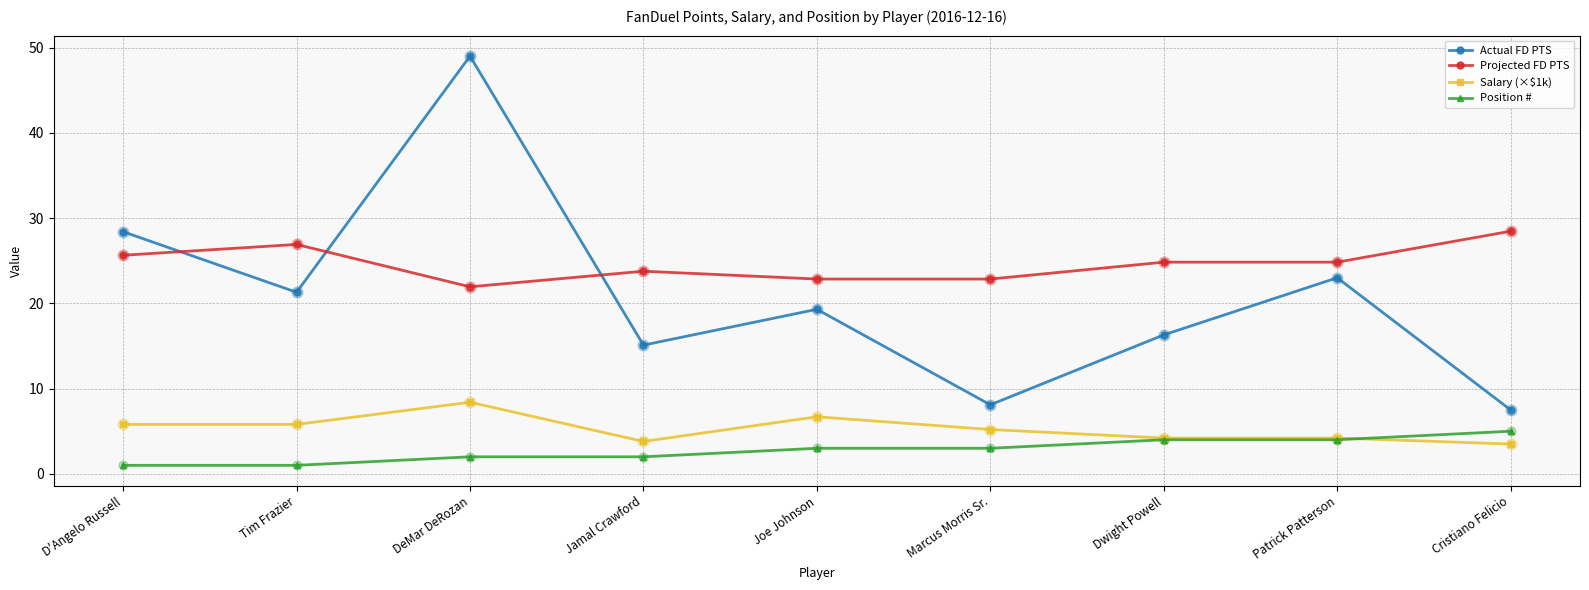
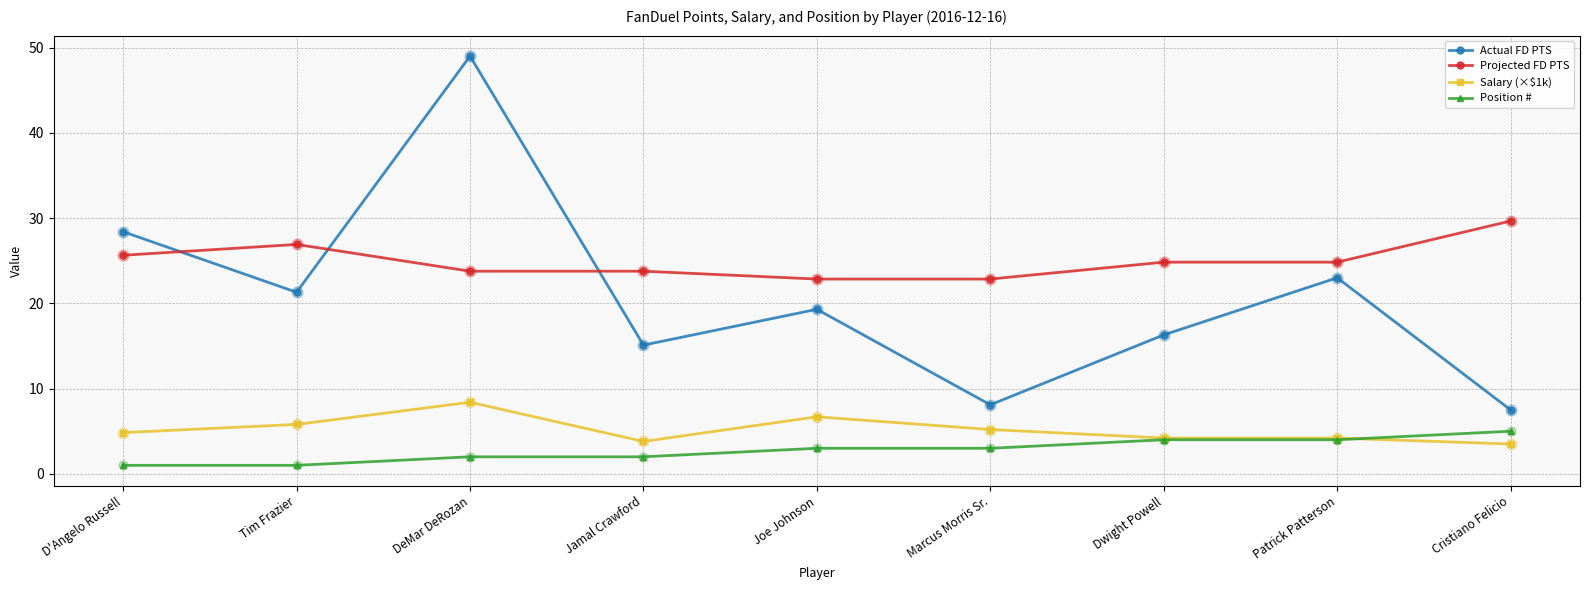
  {
    "Actual FD PTS": {
      "D'Angelo Russell": 28,
      "Tim Frazier": 21,
      "DeMar DeRozan": 49,
      "Jamal Crawford": 15,
      "Joe Johnson": 19,
      "Marcus Morris Sr.": 8,
      "Dwight Powell": 16,
      "Patrick Patterson": 23,
      "Cristiano Felicio": 8
    },
    "Projected FD PTS": {
      "D'Angelo Russell": 26,
      "Tim Frazier": 27,
-     "DeMar DeRozan": 22,
+     "DeMar DeRozan": 24,
      "Jamal Crawford": 24,
      "Joe Johnson": 23,
      "Marcus Morris Sr.": 23,
      "Dwight Powell": 25,
      "Patrick Patterson": 25,
-     "Cristiano Felicio": 28
+     "Cristiano Felicio": 30
    },
    "Salary (×$1k)": {
-     "D'Angelo Russell": 6,
+     "D'Angelo Russell": 5,
      "Tim Frazier": 6,
      "DeMar DeRozan": 8,
      "Jamal Crawford": 4,
      "Joe Johnson": 7,
      "Marcus Morris Sr.": 5,
      "Cristiano Felicio": 4
    },
    "Position #": {
      "D'Angelo Russell": 1,
      "Tim Frazier": 1,
      "DeMar DeRozan": 2,
      "Jamal Crawford": 2,
      "Joe Johnson": 3,
      "Marcus Morris Sr.": 3,
      "Cristiano Felicio": 5
    }
  }
